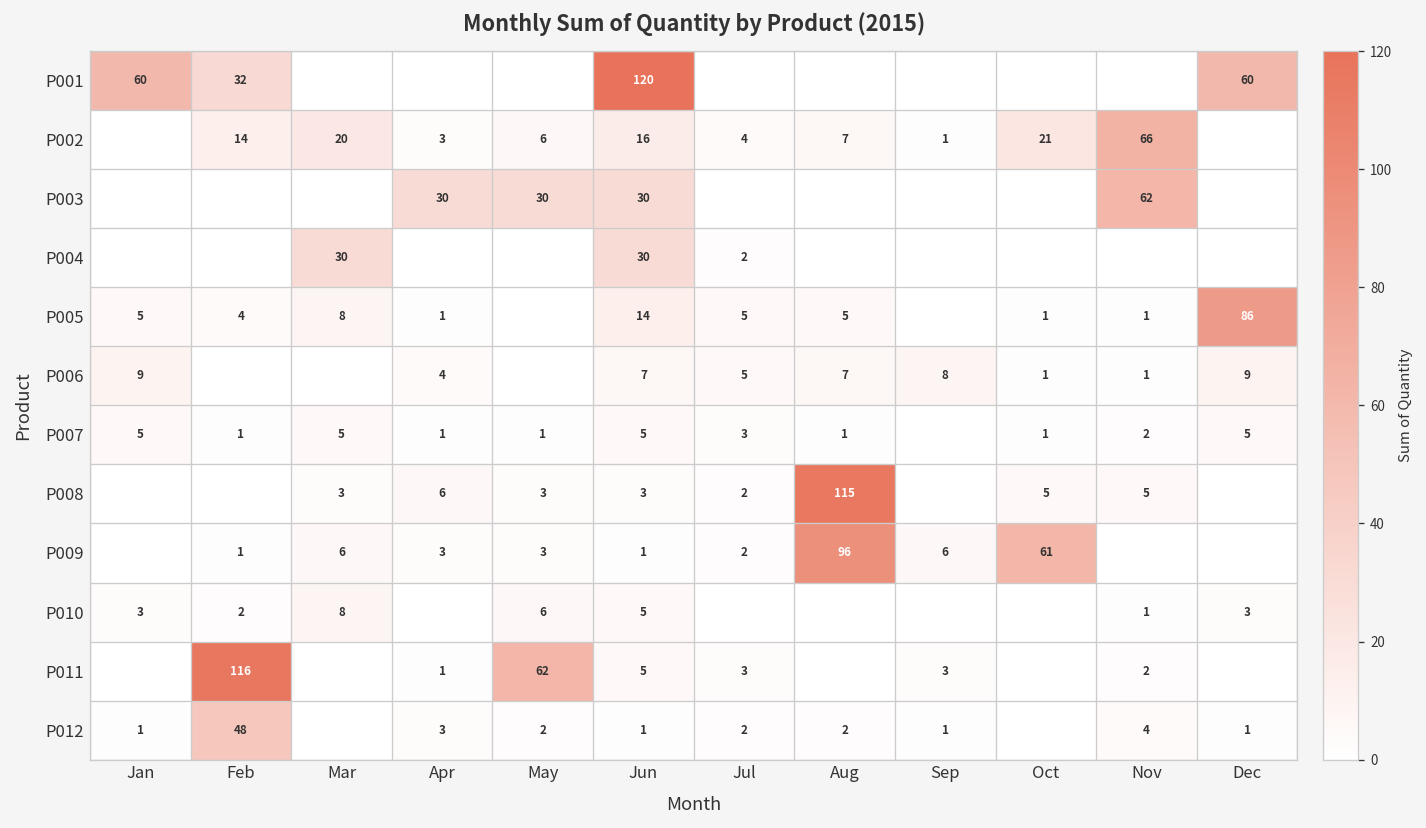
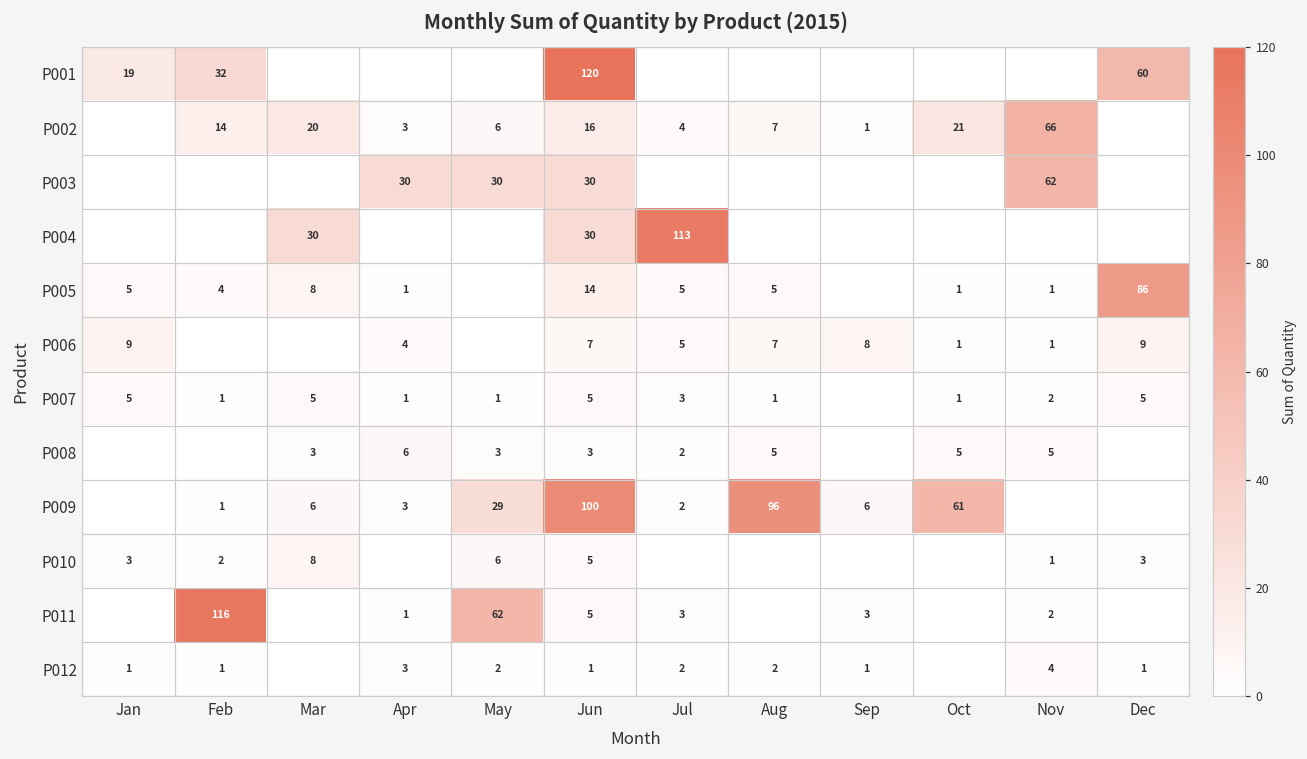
  {
    "P001": {
-     "Jan": 60,
+     "Jan": 19,
      "Feb": 32,
      "Jun": 120,
      "Dec": 60
    },
    "P002": {
      "Feb": 14,
      "Mar": 20,
      "Apr": 3,
      "May": 6,
      "Jun": 16,
      "Jul": 4,
      "Aug": 7,
      "Sep": 1,
      "Oct": 21,
      "Nov": 66
    },
    "P003": {
      "Apr": 30,
      "May": 30,
      "Jun": 30,
      "Nov": 62
    },
    "P004": {
      "Mar": 30,
      "Jun": 30,
-     "Jul": 2
+     "Jul": 113
    },
    "P005": {
      "Jan": 5,
      "Feb": 4,
      "Mar": 8,
      "Apr": 1,
      "Jun": 14,
      "Jul": 5,
      "Aug": 5,
      "Oct": 1,
      "Nov": 1,
      "Dec": 86
    },
    "P006": {
      "Jan": 9,
      "Apr": 4,
      "Jun": 7,
      "Jul": 5,
      "Aug": 7,
      "Sep": 8,
      "Oct": 1,
      "Nov": 1,
      "Dec": 9
    },
    "P007": {
      "Jan": 5,
      "Feb": 1,
      "Mar": 5,
      "Apr": 1,
      "May": 1,
      "Jun": 5,
      "Jul": 3,
      "Aug": 1,
      "Oct": 1,
      "Nov": 2,
      "Dec": 5
    },
    "P008": {
      "Mar": 3,
      "Apr": 6,
      "May": 3,
      "Jun": 3,
      "Jul": 2,
-     "Aug": 115,
+     "Aug": 5,
      "Oct": 5,
      "Nov": 5
    },
    "P009": {
      "Feb": 1,
      "Mar": 6,
      "Apr": 3,
-     "May": 3,
-     "Jun": 1,
+     "May": 29,
+     "Jun": 100,
      "Jul": 2,
      "Aug": 96,
      "Sep": 6,
      "Oct": 61
    },
    "P010": {
      "Jan": 3,
      "Feb": 2,
      "Mar": 8,
      "May": 6,
      "Jun": 5,
      "Nov": 1,
      "Dec": 3
    },
    "P011": {
      "Feb": 116,
      "Apr": 1,
      "May": 62,
      "Jun": 5,
      "Jul": 3,
      "Sep": 3,
      "Nov": 2
    },
    "P012": {
      "Jan": 1,
-     "Feb": 48,
+     "Feb": 1,
      "Apr": 3,
      "May": 2,
      "Jun": 1,
      "Jul": 2,
      "Aug": 2,
      "Sep": 1,
      "Nov": 4,
      "Dec": 1
    }
  }
